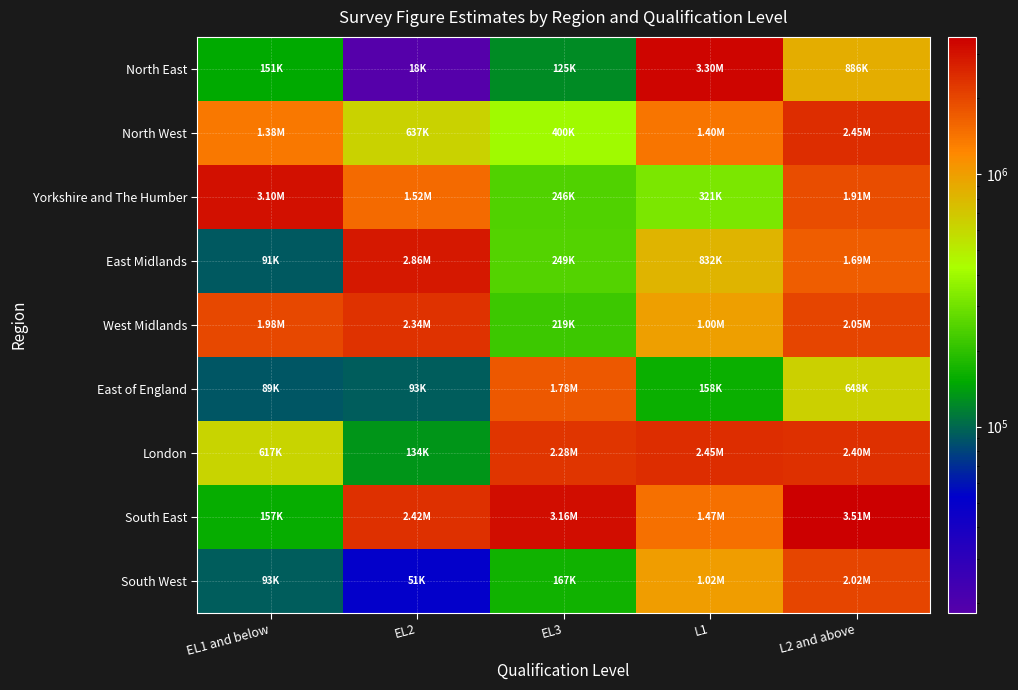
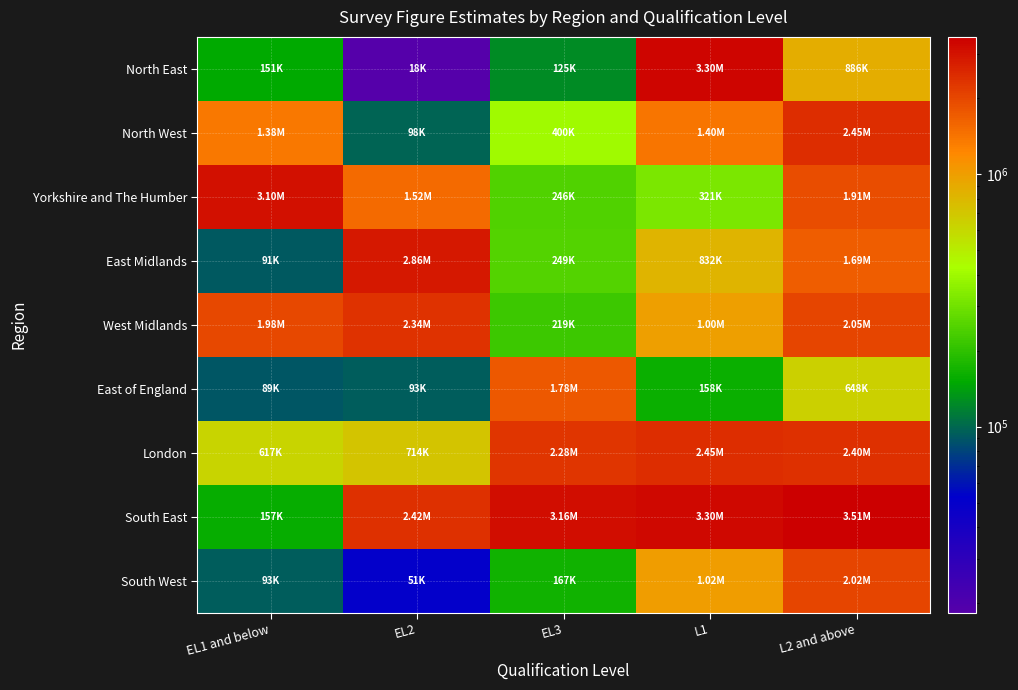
  {
    "North East": {
      "EL1 and below": "151K",
      "EL2": "18K",
      "EL3": "125K",
      "L1": "3.30M",
      "L2 and above": "886K"
    },
    "North West": {
      "EL1 and below": "1.38M",
-     "EL2": "637K",
+     "EL2": "98K",
      "EL3": "400K",
      "L1": "1.40M",
      "L2 and above": "2.45M"
    },
    "Yorkshire and The Humber": {
      "EL1 and below": "3.10M",
      "EL2": "1.52M",
      "EL3": "246K",
      "L1": "321K",
      "L2 and above": "1.91M"
    },
    "East Midlands": {
      "EL1 and below": "91K",
      "EL2": "2.86M",
      "EL3": "249K",
      "L1": "832K",
      "L2 and above": "1.69M"
    },
    "West Midlands": {
      "EL1 and below": "1.98M",
      "EL2": "2.34M",
      "EL3": "219K",
      "L1": "1.00M",
      "L2 and above": "2.05M"
    },
    "East of England": {
      "EL1 and below": "89K",
      "EL2": "93K",
      "EL3": "1.78M",
      "L1": "158K",
      "L2 and above": "648K"
    },
    "London": {
      "EL1 and below": "617K",
-     "EL2": "134K",
+     "EL2": "714K",
      "EL3": "2.28M",
      "L1": "2.45M",
      "L2 and above": "2.40M"
    },
    "South East": {
      "EL1 and below": "157K",
      "EL2": "2.42M",
      "EL3": "3.16M",
-     "L1": "1.47M",
+     "L1": "3.30M",
      "L2 and above": "3.51M"
    },
    "South West": {
      "EL1 and below": "93K",
      "EL2": "51K",
      "EL3": "167K",
      "L1": "1.02M",
      "L2 and above": "2.02M"
    }
  }
